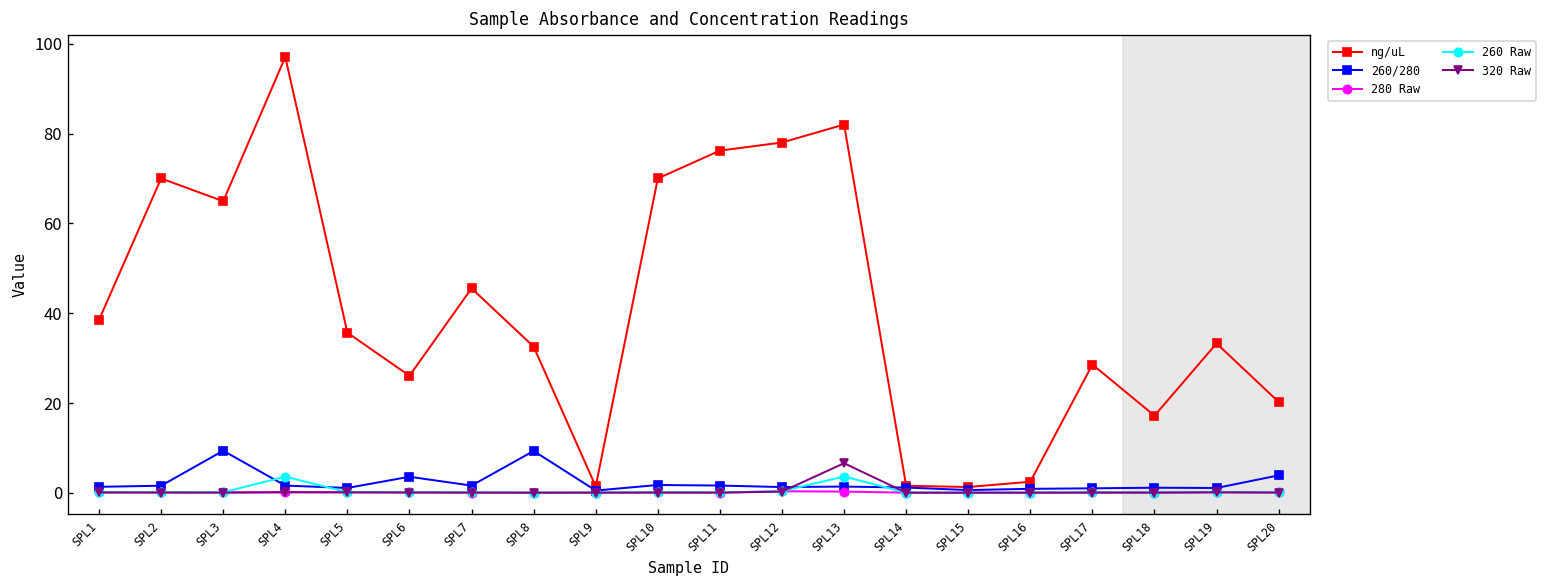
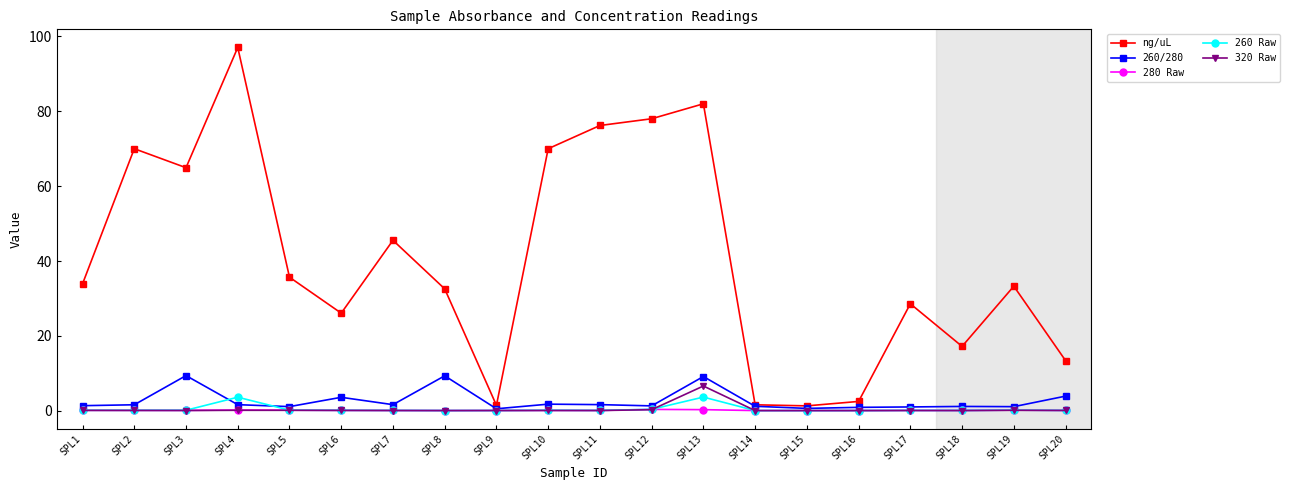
  {
    "ng/uL": {
-     "SPL1": 39,
+     "SPL1": 34,
      "SPL2": 70,
      "SPL3": 65,
      "SPL4": 97,
      "SPL5": 36,
      "SPL6": 26,
      "SPL7": 46,
      "SPL8": 33,
      "SPL9": 1,
      "SPL10": 70,
      "SPL11": 76,
      "SPL12": 78,
      "SPL13": 82,
      "SPL16": 2,
      "SPL17": 29,
      "SPL18": 17,
      "SPL19": 33,
-     "SPL20": 20
+     "SPL20": 13
    },
    "260/280": {
      "SPL1": 1,
      "SPL2": 2,
      "SPL3": 9,
      "SPL4": 2,
      "SPL5": 1,
      "SPL6": 4,
      "SPL7": 2,
      "SPL8": 9,
      "SPL10": 2,
      "SPL11": 2,
      "SPL12": 1,
-     "SPL13": 1,
+     "SPL13": 9,
      "SPL16": 1,
      "SPL17": 1,
      "SPL18": 1,
      "SPL19": 1,
      "SPL20": 4
    },
    "280 Raw": {
      "SPL13": 0
    },
    "260 Raw": {
      "SPL4": 4,
      "SPL13": 4
    },
    "320 Raw": {
      "SPL13": 7
    }
  }
